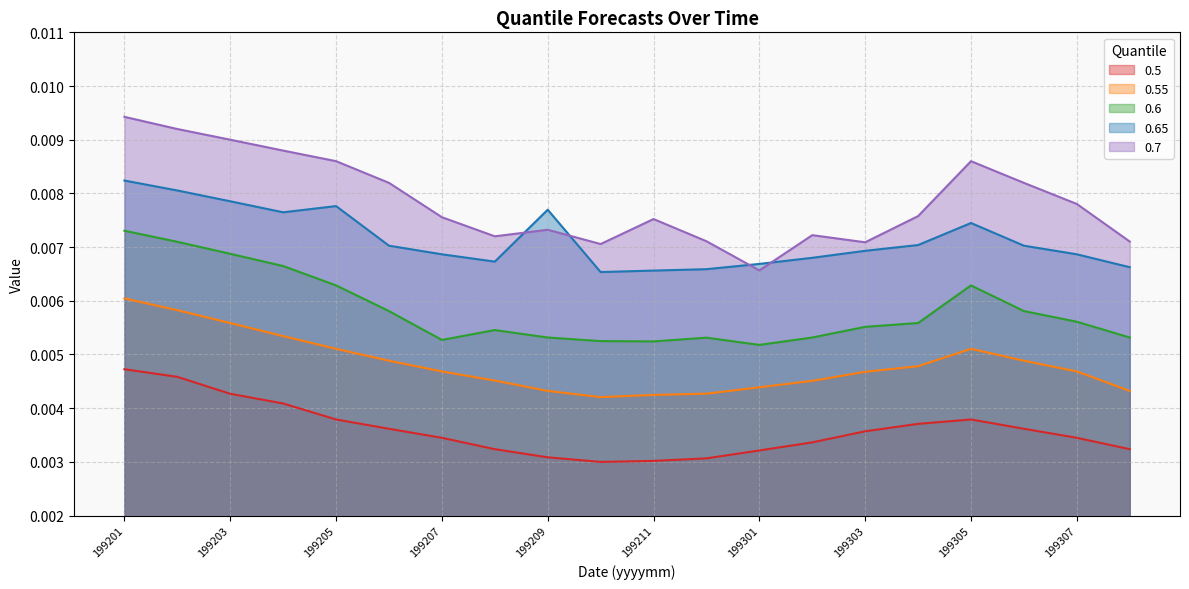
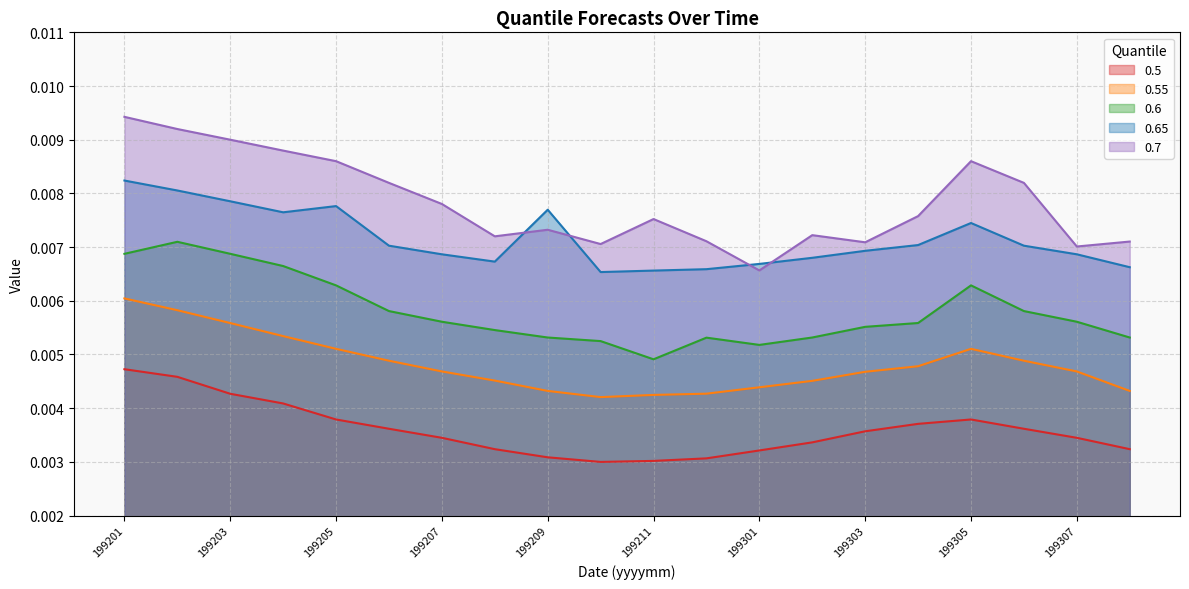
  {
    "0.6": {
-     "199201": 0.0073,
+     "199201": 0.0069,
      "199203": 0.0069,
      "199205": 0.0063,
-     "199207": 0.0053,
+     "199207": 0.0056,
      "199209": 0.0053,
-     "199211": 0.0052,
+     "199211": 0.0049,
      "199301": 0.0052,
      "199303": 0.0055,
      "199305": 0.0063,
      "199307": 0.0056
    },
    "0.65": {
      "199201": 0.0082,
      "199203": 0.0079,
      "199205": 0.0078,
      "199207": 0.0069,
      "199209": 0.0077,
      "199211": 0.0066,
      "199301": 0.0067,
      "199303": 0.0069,
      "199305": 0.0074,
      "199307": 0.0069
    },
    "0.7": {
      "199201": 0.0094,
      "199203": 0.0090,
      "199205": 0.0086,
-     "199207": 0.0076,
+     "199207": 0.0078,
      "199209": 0.0073,
      "199211": 0.0075,
      "199301": 0.0066,
      "199303": 0.0071,
      "199305": 0.0086,
-     "199307": 0.0078
+     "199307": 0.0070
    }
  }
